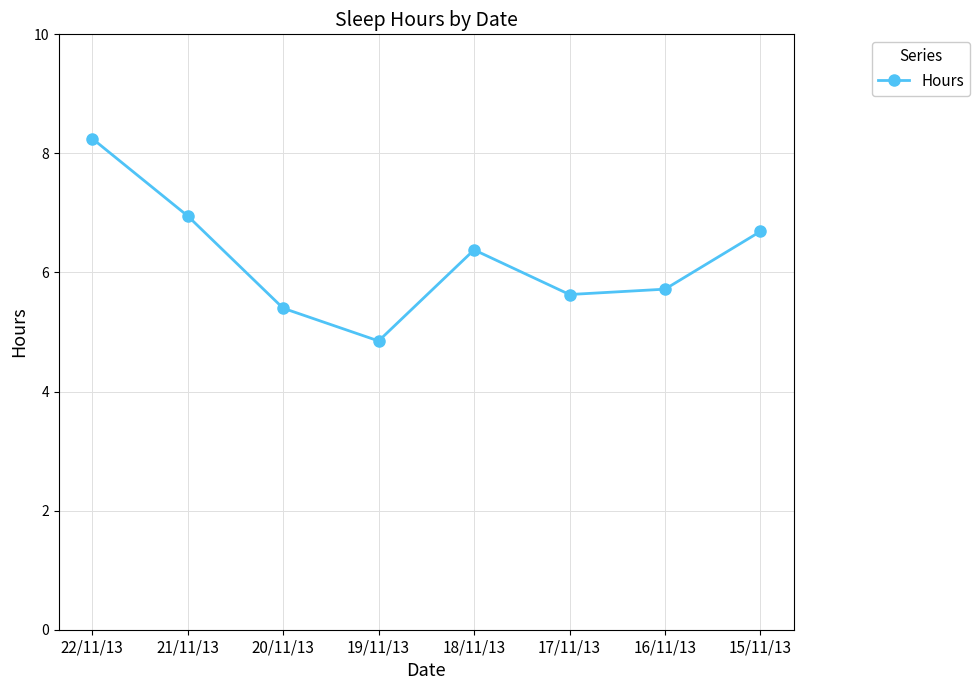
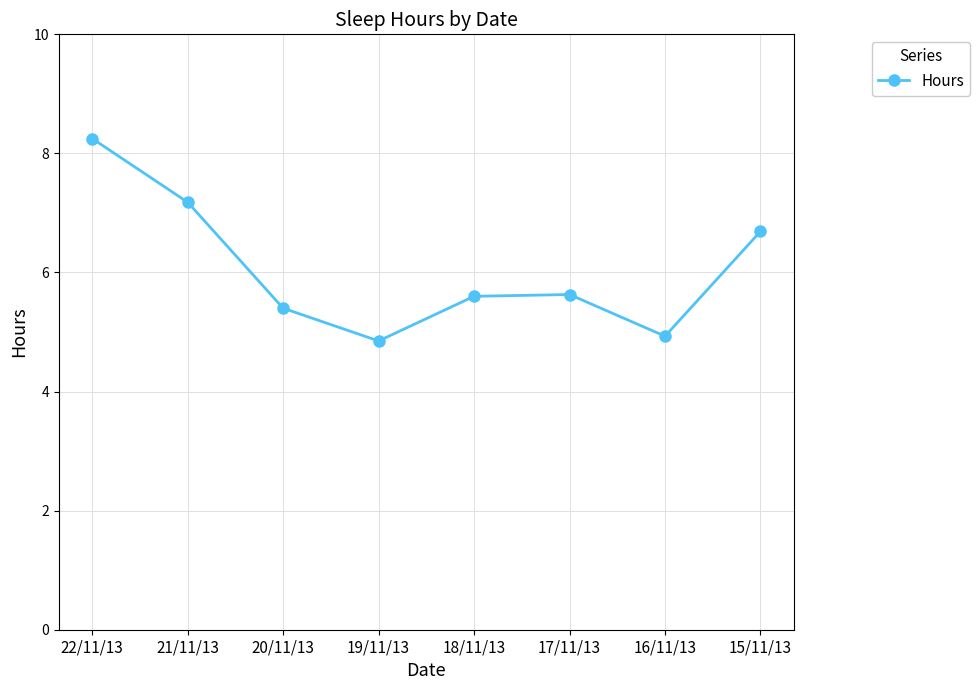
  {
    "22/11/13": 8.3,
-   "21/11/13": 7.0,
+   "21/11/13": 7.2,
    "20/11/13": 5.4,
    "19/11/13": 4.9,
-   "18/11/13": 6.4,
+   "18/11/13": 5.6,
    "17/11/13": 5.6,
-   "16/11/13": 5.7,
+   "16/11/13": 4.9,
    "15/11/13": 6.7
  }
